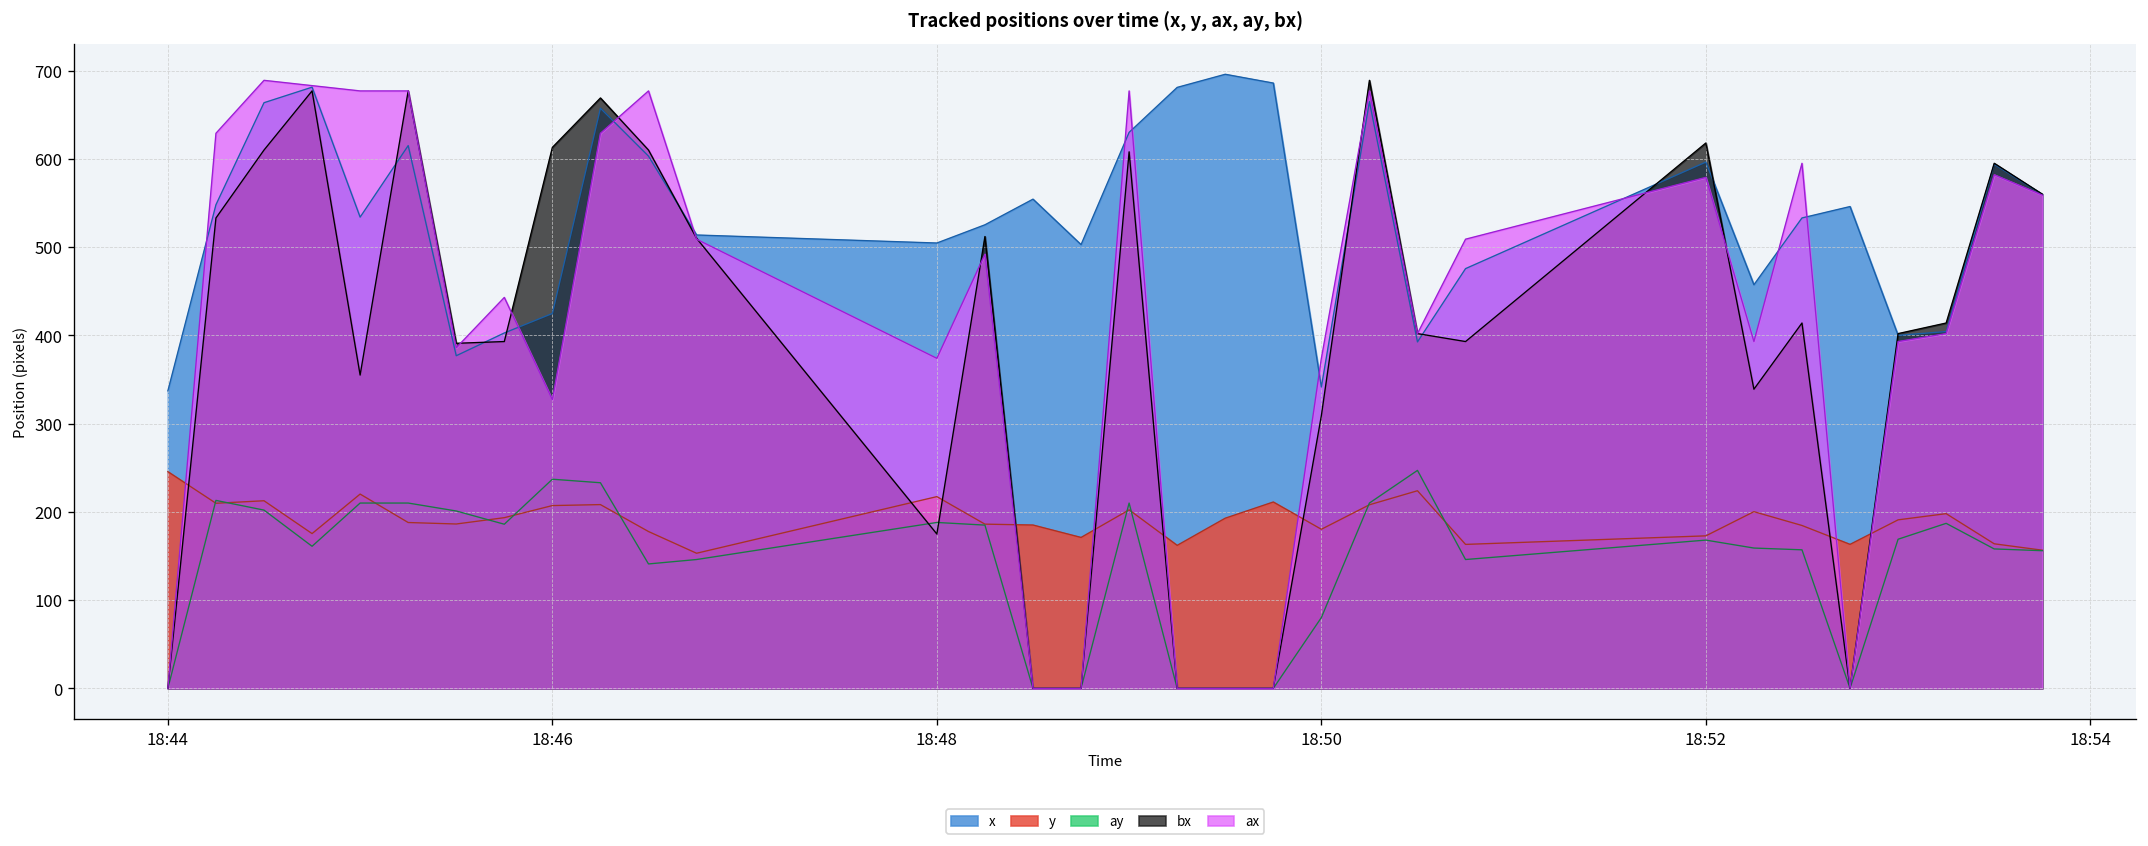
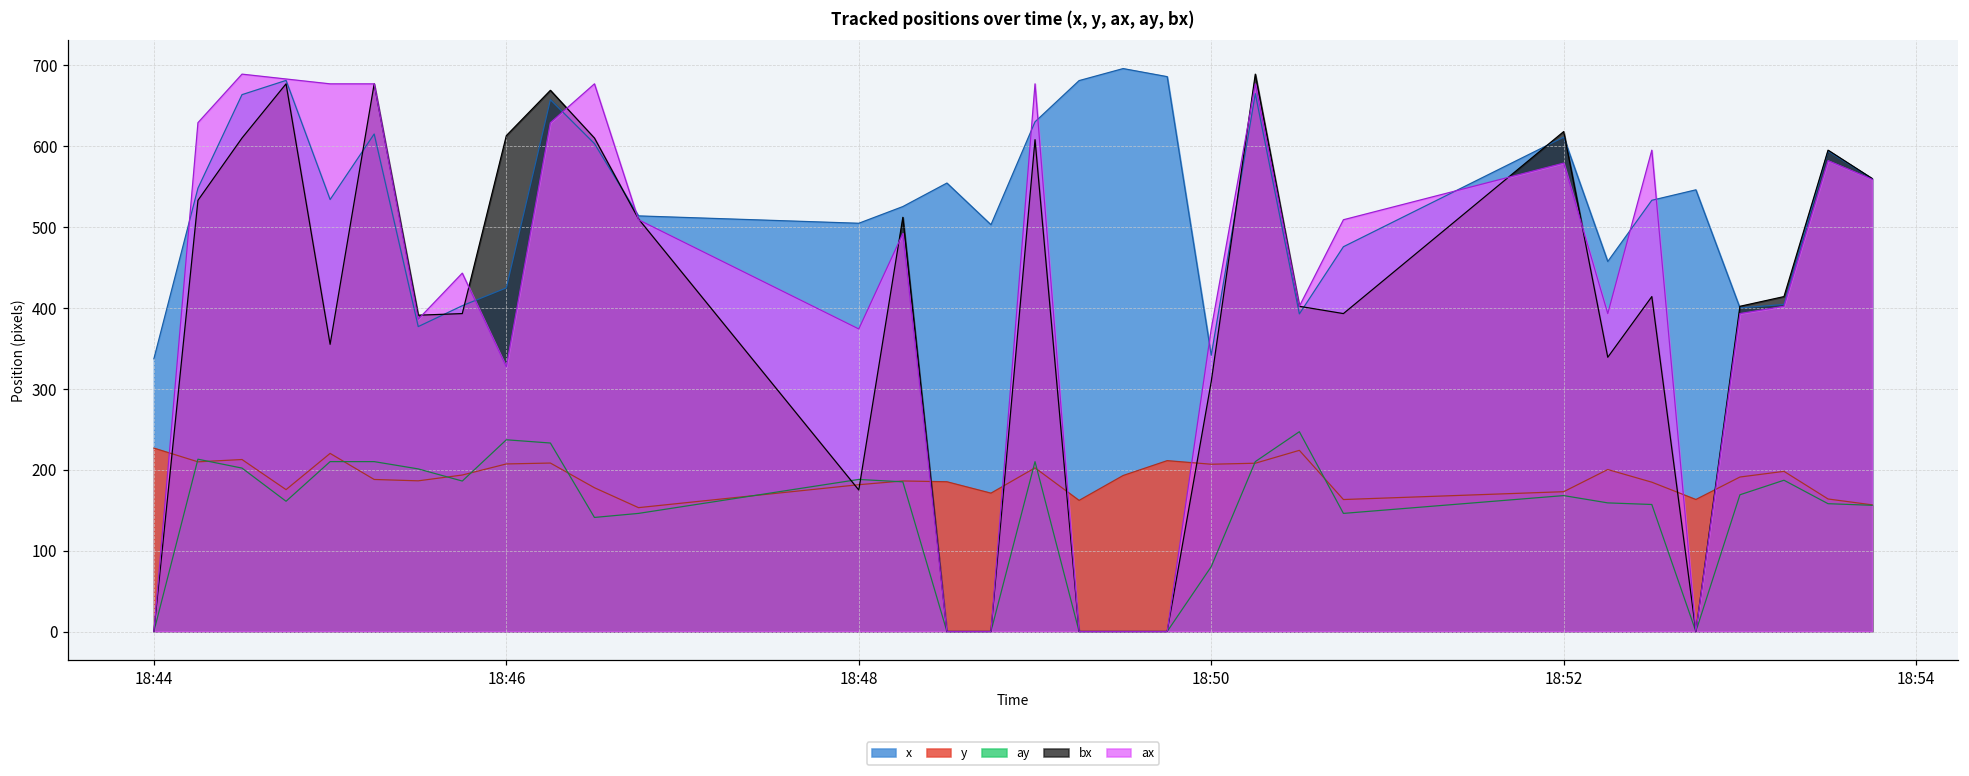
  {
    "x": {
      "18:44": 340,
      "18:46": 420,
      "18:48": 500,
      "18:50": 340,
-     "18:52": 600
+     "18:52": 610
    },
    "y": {
-     "18:44": 250,
+     "18:44": 230,
      "18:46": 210,
-     "18:48": 220,
-     "18:50": 180,
+     "18:48": 180,
+     "18:50": 210,
      "18:52": 170
    },
    "ay": {
      "18:46": 240,
      "18:48": 190,
      "18:50": 80,
      "18:52": 170
    },
    "bx": {
      "18:46": 610,
      "18:48": 170,
      "18:50": 310,
      "18:52": 620
    },
    "ax": {
      "18:46": 330,
      "18:48": 370,
      "18:50": 370,
      "18:52": 580
    }
  }
